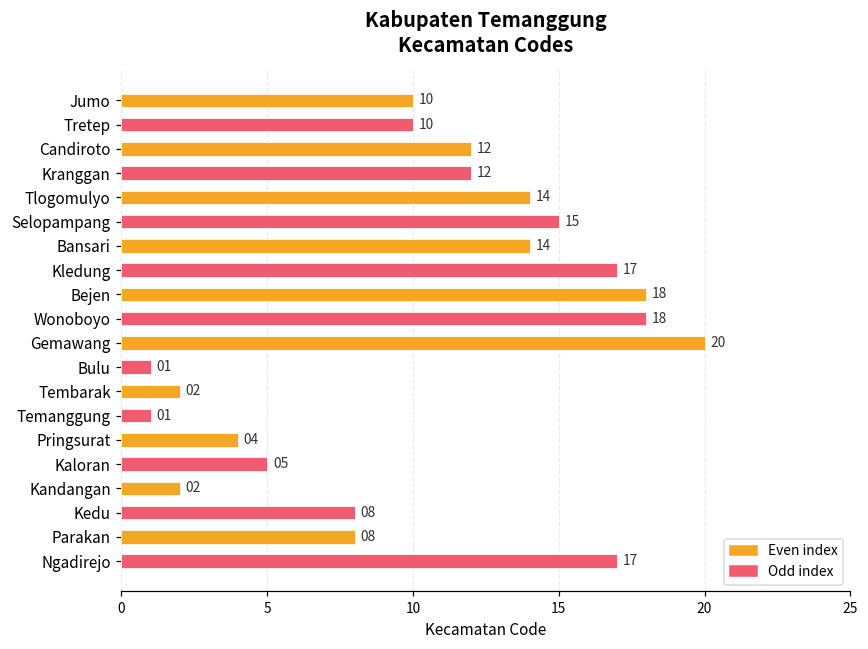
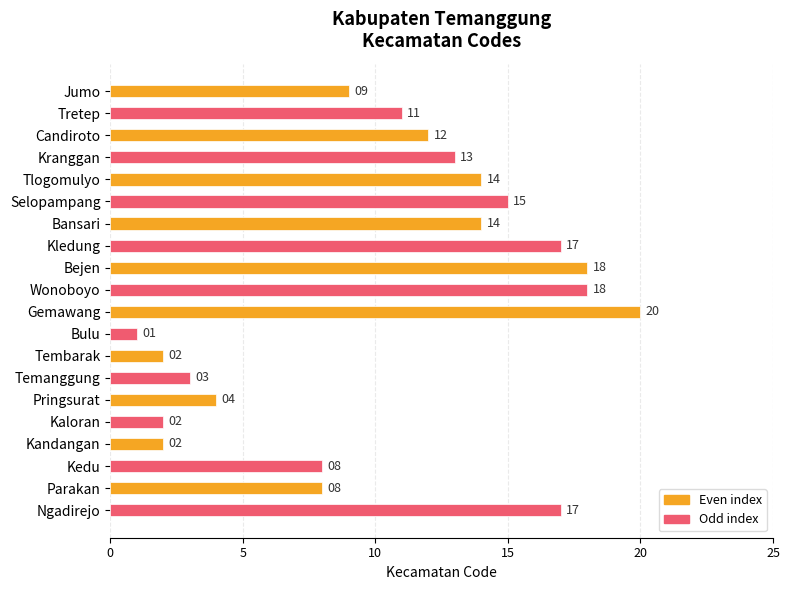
  {
-   "Jumo": "10",
-   "Tretep": "10",
+   "Jumo": "09",
+   "Tretep": "11",
    "Candiroto": "12",
-   "Kranggan": "12",
+   "Kranggan": "13",
    "Tlogomulyo": "14",
    "Selopampang": "15",
    "Bansari": "14",
    "Kledung": "17",
    "Bejen": "18",
    "Wonoboyo": "18",
    "Gemawang": "20",
    "Bulu": "01",
    "Tembarak": "02",
-   "Temanggung": "01",
+   "Temanggung": "03",
    "Pringsurat": "04",
-   "Kaloran": "05",
+   "Kaloran": "02",
    "Kandangan": "02",
    "Kedu": "08",
    "Parakan": "08",
    "Ngadirejo": "17"
  }
